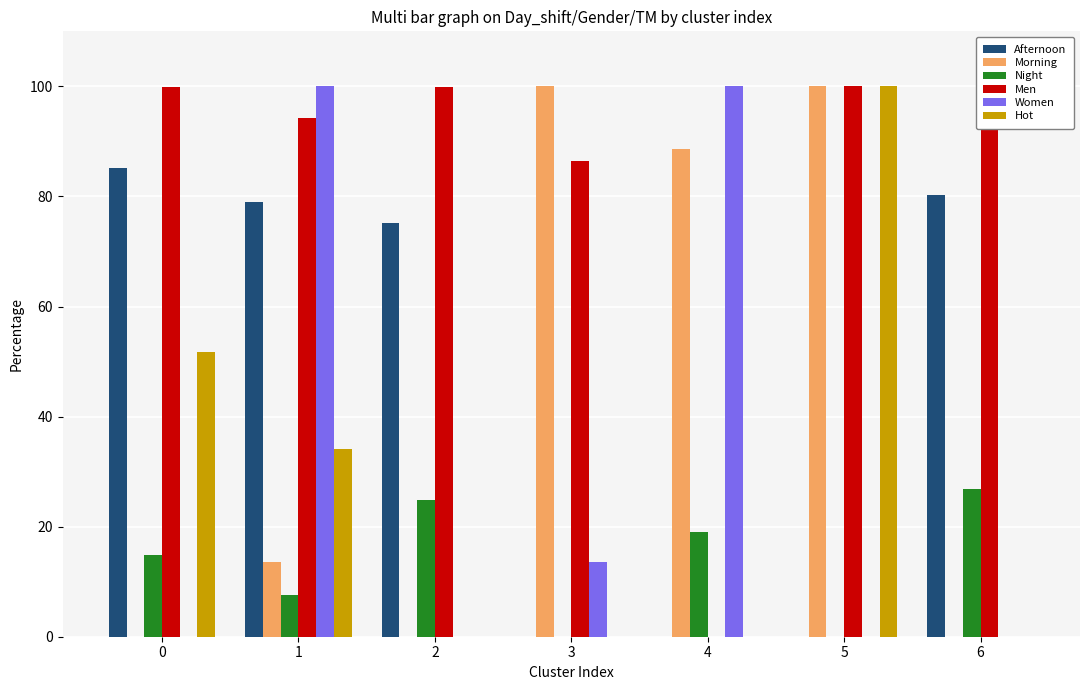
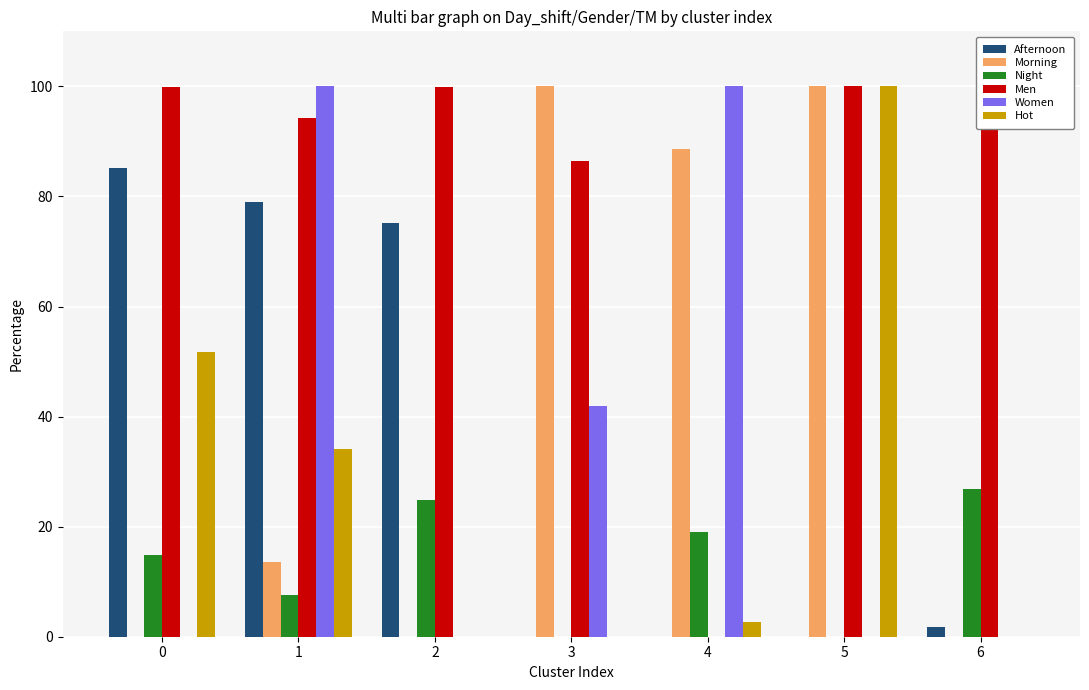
  {
    "Afternoon": {
      "0": 85,
      "1": 79,
      "2": 75,
      "3": 0,
      "4": 0,
      "5": 0,
-     "6": 80
+     "6": 2
    },
    "Morning": {
      "0": 0,
      "1": 14,
      "2": 0,
      "3": 100,
      "4": 89,
      "5": 100,
      "6": 0
    },
    "Night": {
      "0": 15,
      "1": 8,
      "2": 25,
      "3": 0,
      "4": 19,
      "5": 0,
      "6": 27
    },
    "Men": {
      "0": 100,
      "1": 94,
      "2": 100,
      "3": 86,
      "4": 0,
      "5": 100
    },
    "Women": {
      "0": 0,
      "1": 100,
      "2": 0,
-     "3": 14,
+     "3": 42,
      "4": 100,
      "5": 0,
      "6": 0
    },
    "Hot": {
      "0": 52,
      "1": 34,
      "2": 0,
      "3": 0,
-     "4": 0,
+     "4": 3,
      "5": 100,
      "6": 0
    }
  }
